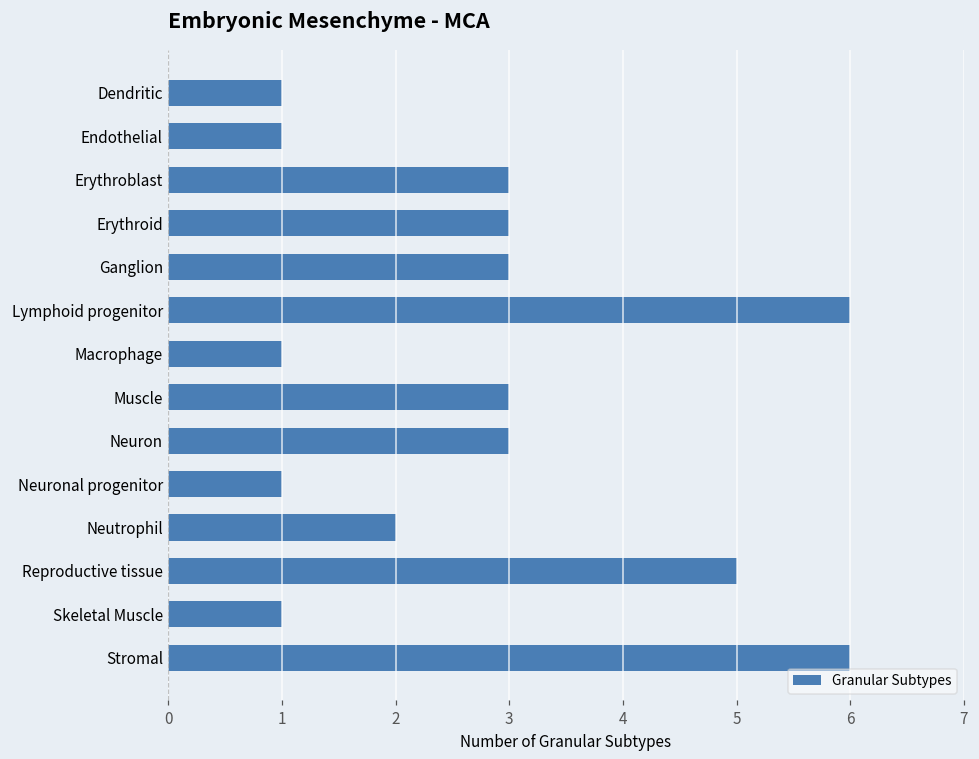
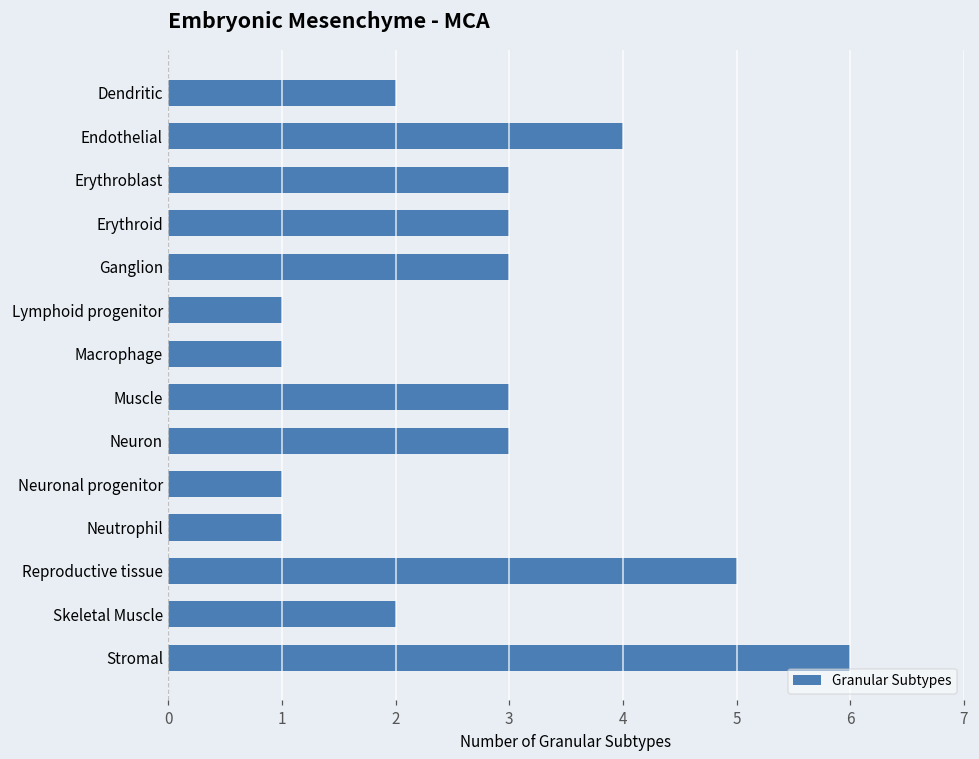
  {
-   "Dendritic": 1,
-   "Endothelial": 1,
+   "Dendritic": 2,
+   "Endothelial": 4,
    "Erythroblast": 3,
    "Erythroid": 3,
    "Ganglion": 3,
-   "Lymphoid progenitor": 6,
+   "Lymphoid progenitor": 1,
    "Macrophage": 1,
    "Muscle": 3,
    "Neuron": 3,
    "Neuronal progenitor": 1,
-   "Neutrophil": 2,
+   "Neutrophil": 1,
    "Reproductive tissue": 5,
-   "Skeletal Muscle": 1,
+   "Skeletal Muscle": 2,
    "Stromal": 6
  }
